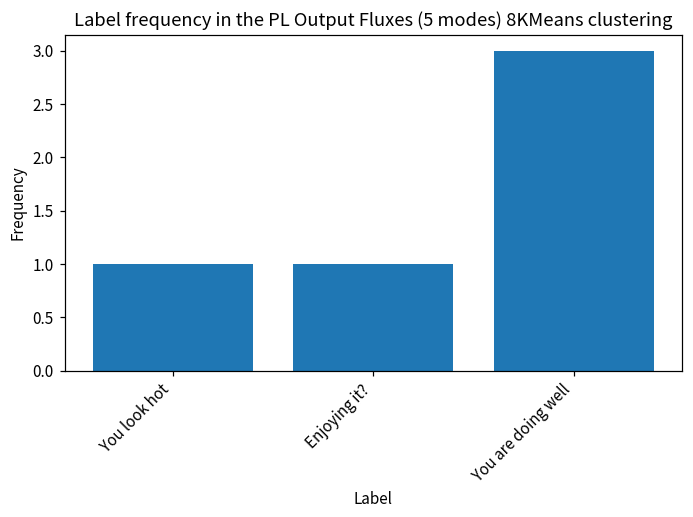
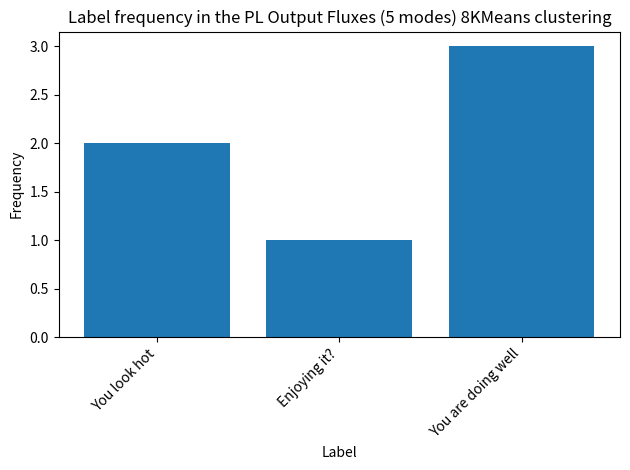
  {
-   "You look hot": 1,
+   "You look hot": 2,
    "Enjoying it?": 1,
    "You are doing well": 3
  }
